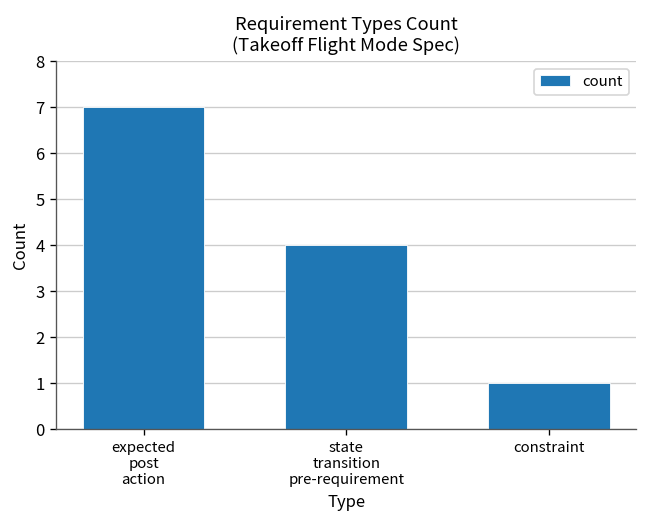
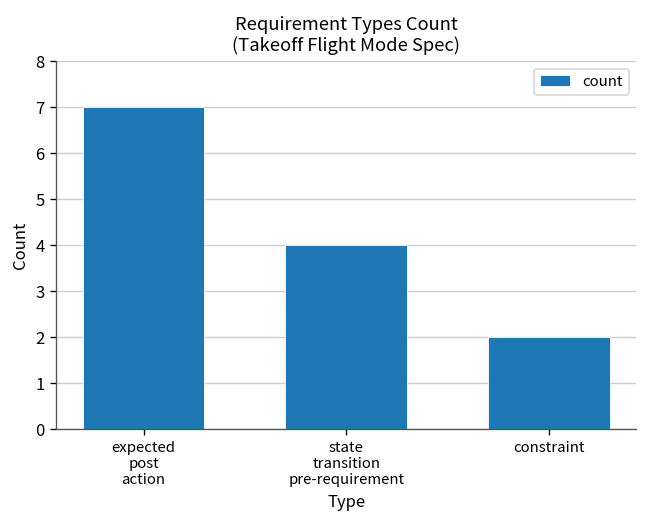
  {
    "expected post action": 7,
    "state transition pre-requirement": 4,
-   "constraint": 1
+   "constraint": 2
  }
